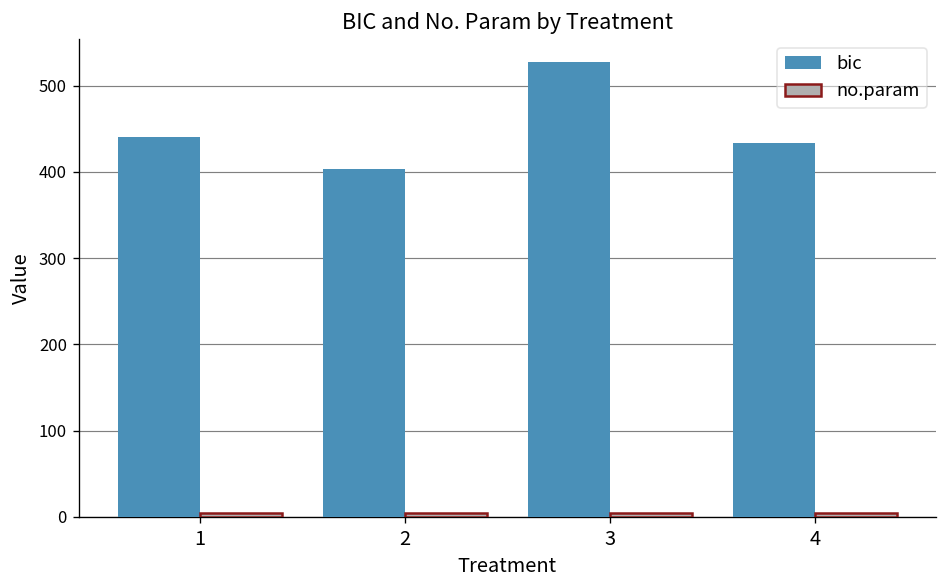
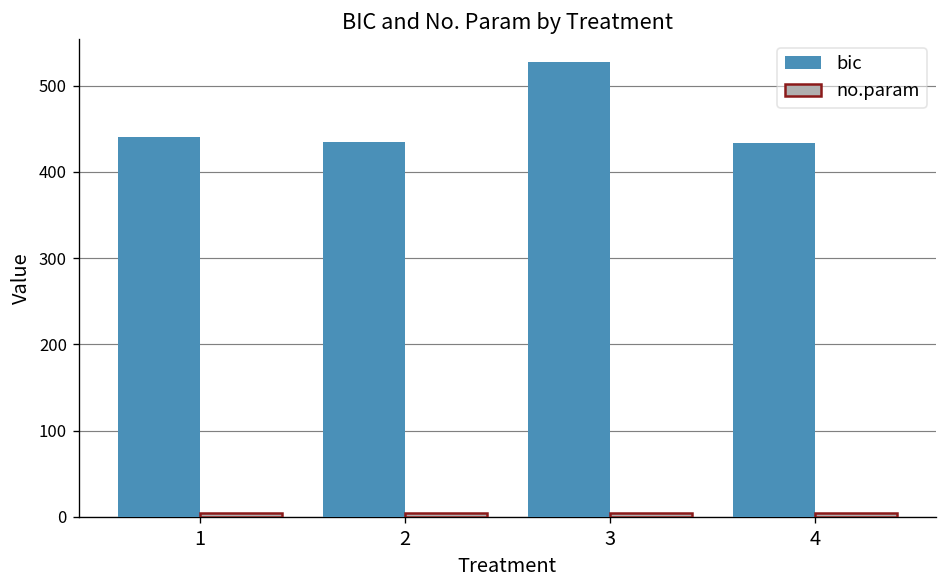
  {
    "bic": {
      "1": 440,
-     "2": 400,
+     "2": 430,
      "3": 530,
      "4": 430
    },
    "no.param": {
      "1": 0,
      "2": 0,
      "3": 0,
      "4": 0
    }
  }
